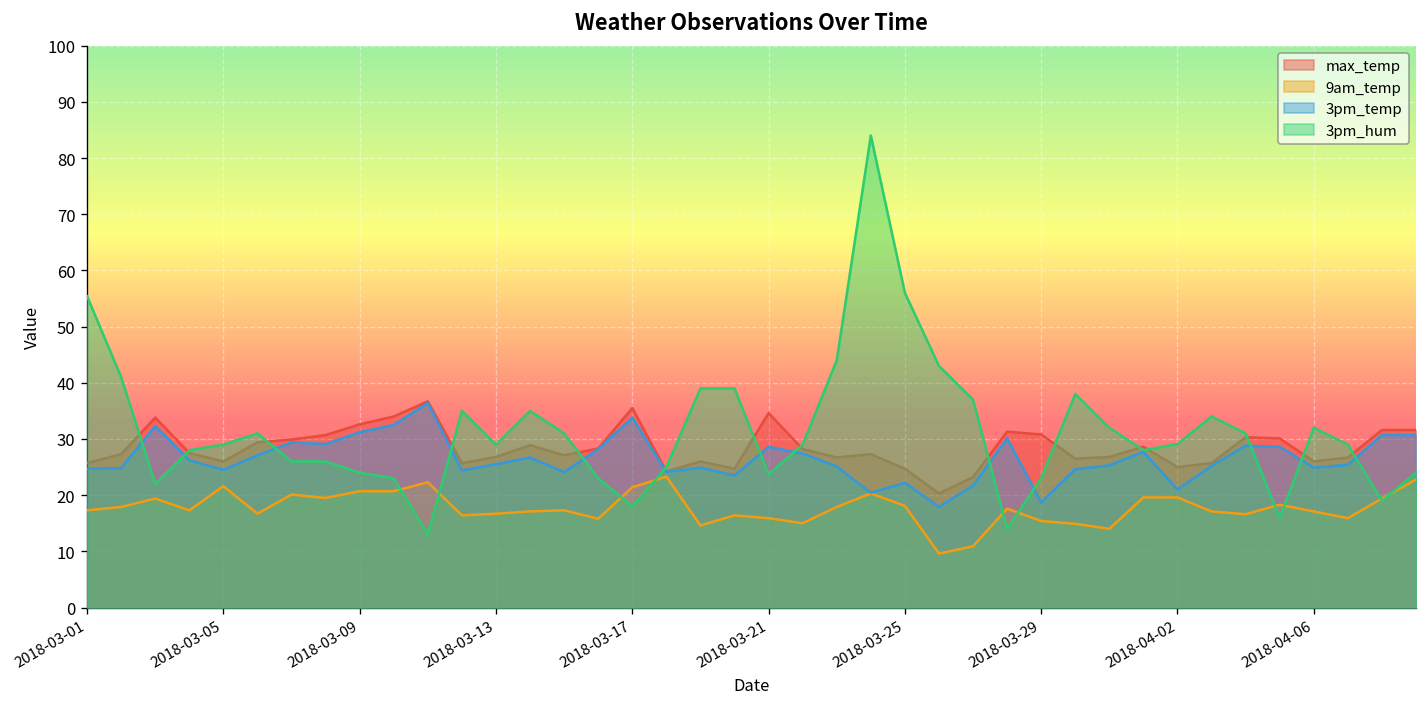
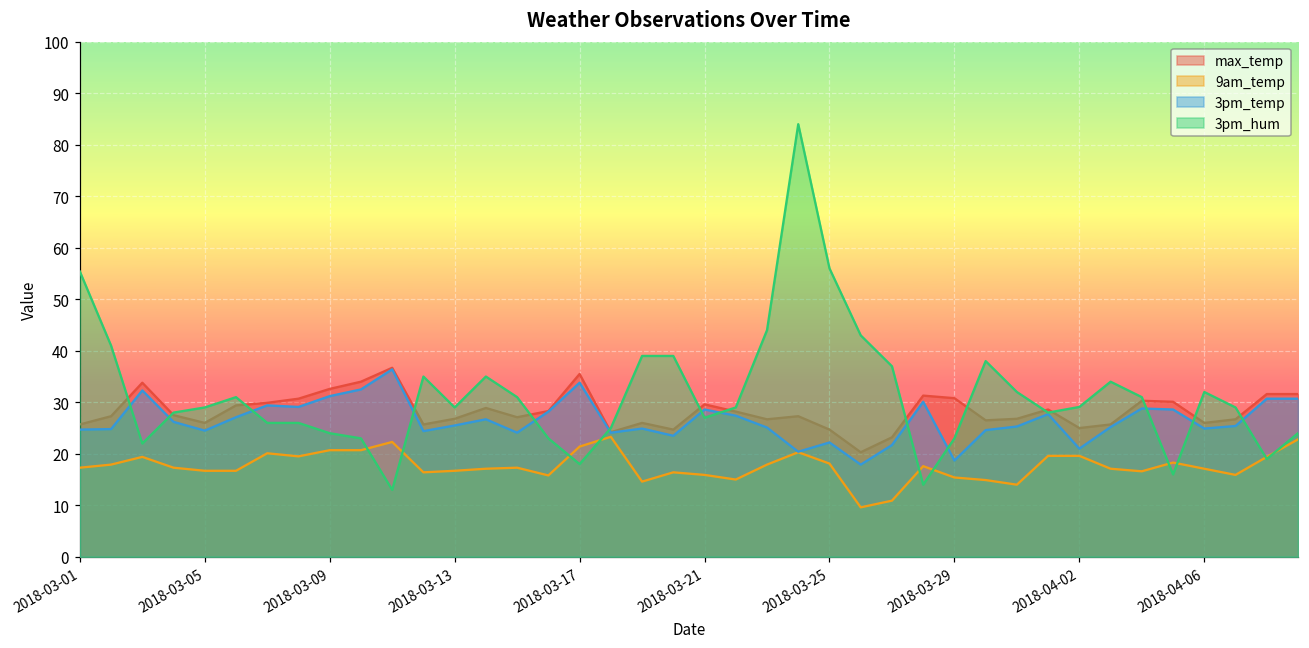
  {
    "max_temp": {
      "2018-03-01": 26,
      "2018-03-05": 26,
      "2018-03-09": 33,
      "2018-03-13": 27,
      "2018-03-17": 36,
-     "2018-03-21": 35,
+     "2018-03-21": 30,
      "2018-03-25": 25,
      "2018-03-29": 31,
      "2018-04-02": 25,
      "2018-04-06": 26
    },
    "9am_temp": {
      "2018-03-01": 17,
-     "2018-03-05": 22,
+     "2018-03-05": 17,
      "2018-03-09": 21,
      "2018-03-13": 17,
      "2018-03-17": 21,
      "2018-03-21": 16,
      "2018-03-25": 18,
      "2018-03-29": 15,
      "2018-04-02": 20,
      "2018-04-06": 17
    },
    "3pm_temp": {
      "2018-03-01": 25,
      "2018-03-05": 25,
      "2018-03-09": 31,
      "2018-03-13": 26,
      "2018-03-17": 34,
      "2018-03-21": 29,
      "2018-03-25": 22,
      "2018-03-29": 19,
      "2018-04-02": 21,
      "2018-04-06": 25
    },
    "3pm_hum": {
      "2018-03-01": 55,
      "2018-03-05": 29,
      "2018-03-09": 24,
      "2018-03-13": 29,
      "2018-03-17": 18,
-     "2018-03-21": 24,
+     "2018-03-21": 27,
      "2018-03-25": 56,
      "2018-03-29": 23,
      "2018-04-02": 29,
      "2018-04-06": 32
    }
  }
